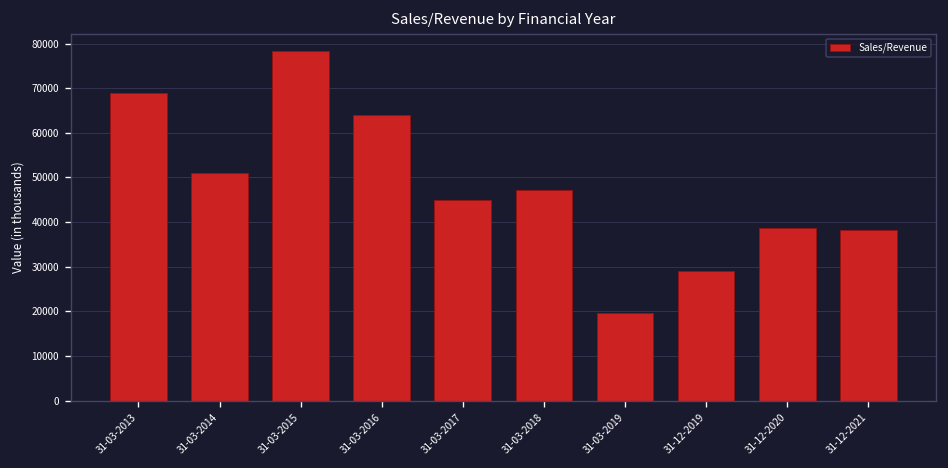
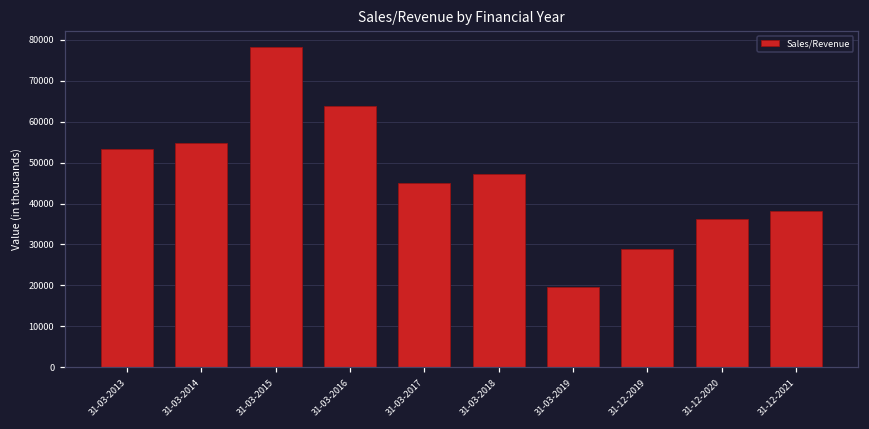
  {
-   "31-03-2013": 69000,
-   "31-03-2014": 51000,
+   "31-03-2013": 53000,
+   "31-03-2014": 55000,
    "31-03-2015": 78000,
    "31-03-2016": 64000,
    "31-03-2017": 45000,
    "31-03-2018": 47000,
    "31-03-2019": 20000,
    "31-12-2019": 29000,
-   "31-12-2020": 39000,
+   "31-12-2020": 36000,
    "31-12-2021": 38000
  }
